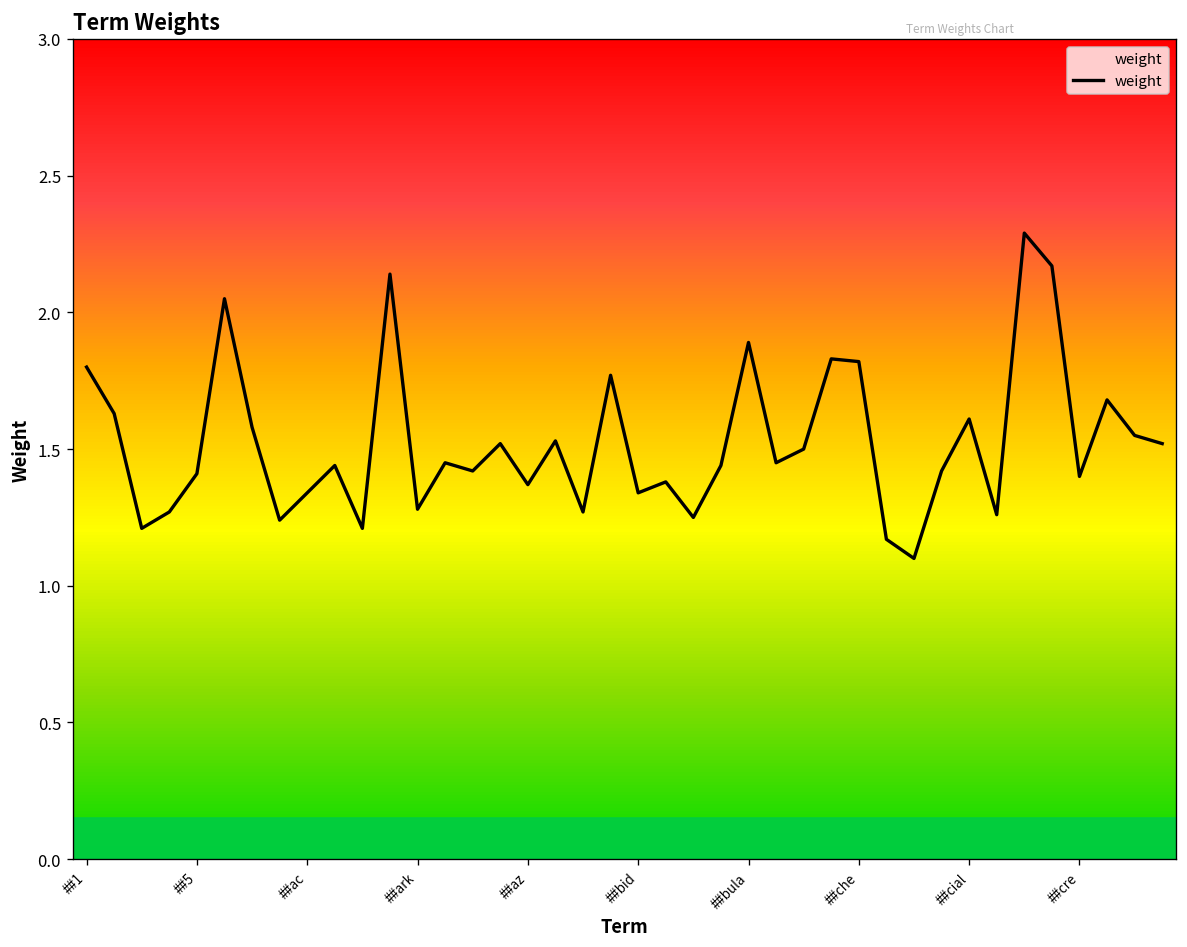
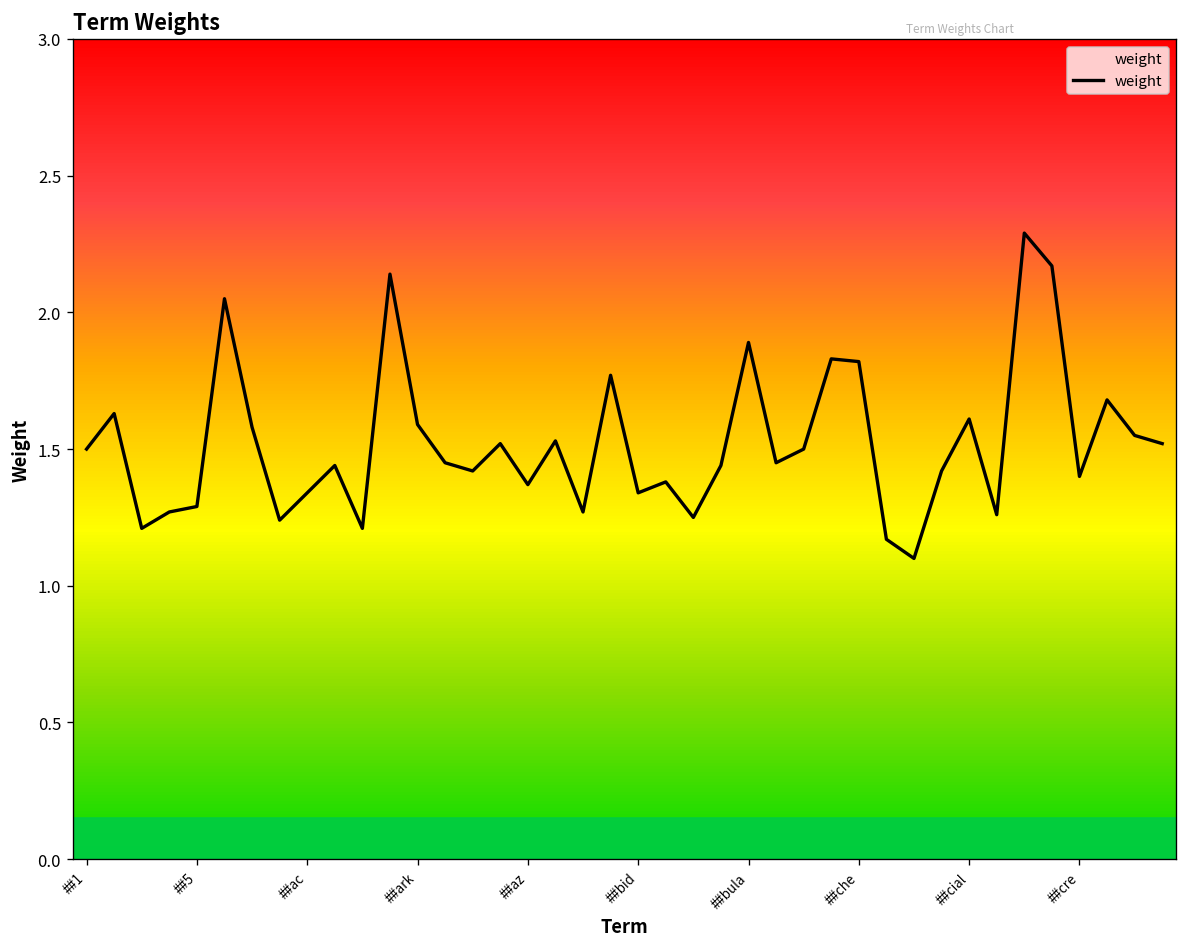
  {
-   "##1": 1.8,
-   "##5": 1.41,
+   "##1": 1.5,
+   "##5": 1.29,
    "##ac": 1.34,
-   "##ark": 1.28,
+   "##ark": 1.59,
    "##az": 1.37,
    "##bid": 1.34,
    "##bula": 1.89,
    "##che": 1.82,
    "##cial": 1.61,
    "##cre": 1.40
  }
